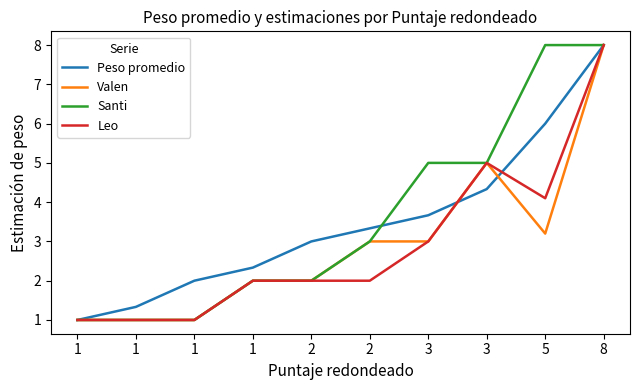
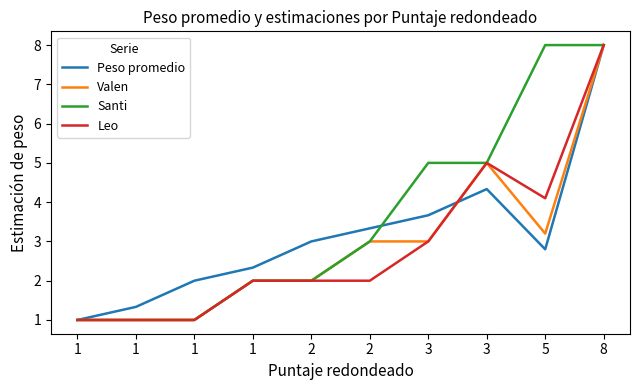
  {
    "Peso promedio": {
-     "5": 6.0
+     "5": 2.8
    },
    "Valen": {
      "5": 3.2
    },
    "Santi": {
      "5": 8.0
    },
    "Leo": {
      "5": 4.1
    }
  }
